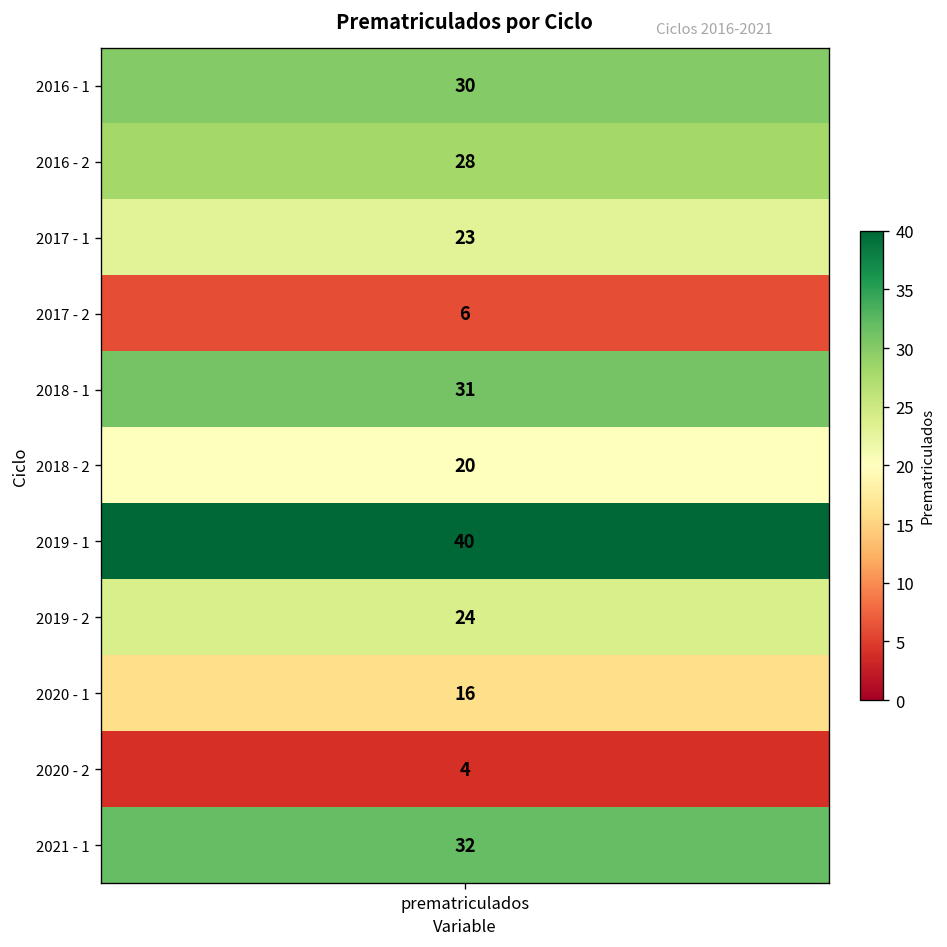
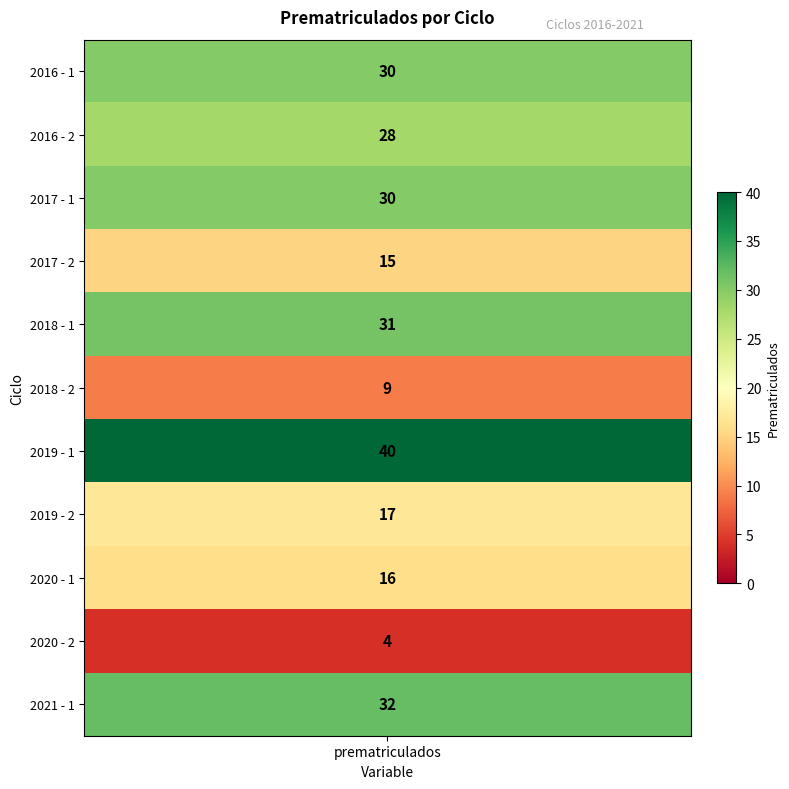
  {
    "2016 - 1": {
      "prematriculados": 30
    },
    "2016 - 2": {
      "prematriculados": 28
    },
    "2017 - 1": {
-     "prematriculados": 23
+     "prematriculados": 30
    },
    "2017 - 2": {
-     "prematriculados": 6
+     "prematriculados": 15
    },
    "2018 - 1": {
      "prematriculados": 31
    },
    "2018 - 2": {
-     "prematriculados": 20
+     "prematriculados": 9
    },
    "2019 - 1": {
      "prematriculados": 40
    },
    "2019 - 2": {
-     "prematriculados": 24
+     "prematriculados": 17
    },
    "2020 - 1": {
      "prematriculados": 16
    },
    "2020 - 2": {
      "prematriculados": 4
    },
    "2021 - 1": {
      "prematriculados": 32
    }
  }
